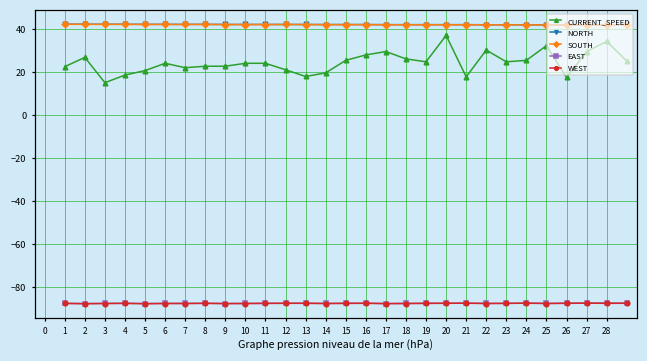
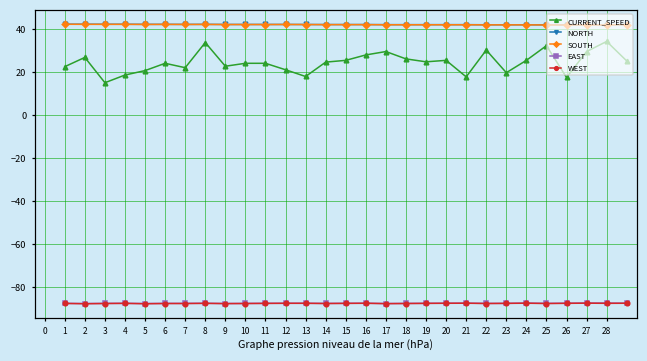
  {
    "CURRENT_SPEED": {
      "1": 22,
      "2": 27,
      "3": 15,
      "4": 18,
      "5": 20,
      "6": 24,
      "7": 22,
-     "8": 23,
+     "8": 34,
      "9": 23,
      "10": 24,
      "11": 24,
      "12": 21,
      "13": 18,
-     "14": 19,
+     "14": 24,
      "15": 25,
      "16": 28,
      "17": 29,
      "18": 26,
      "19": 25,
-     "20": 37,
+     "20": 25,
      "21": 18,
      "22": 30,
-     "23": 25,
+     "23": 20,
      "24": 25
    }
  }
